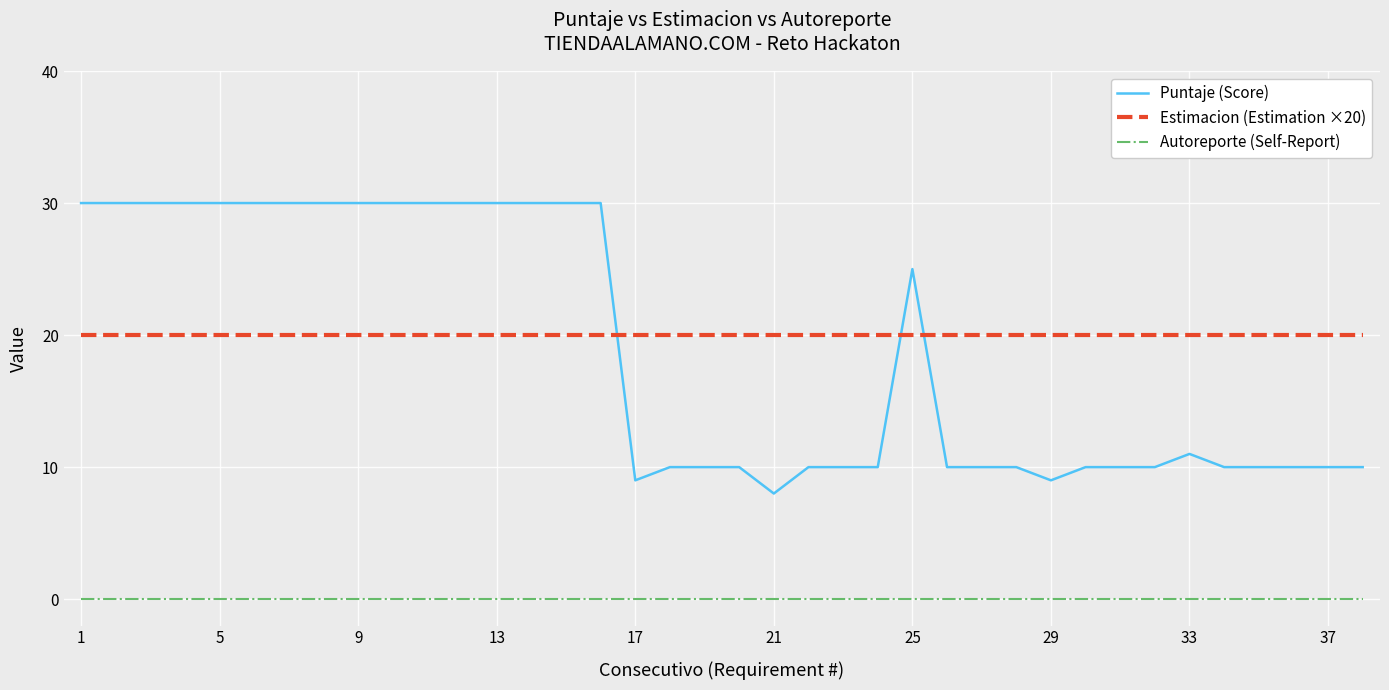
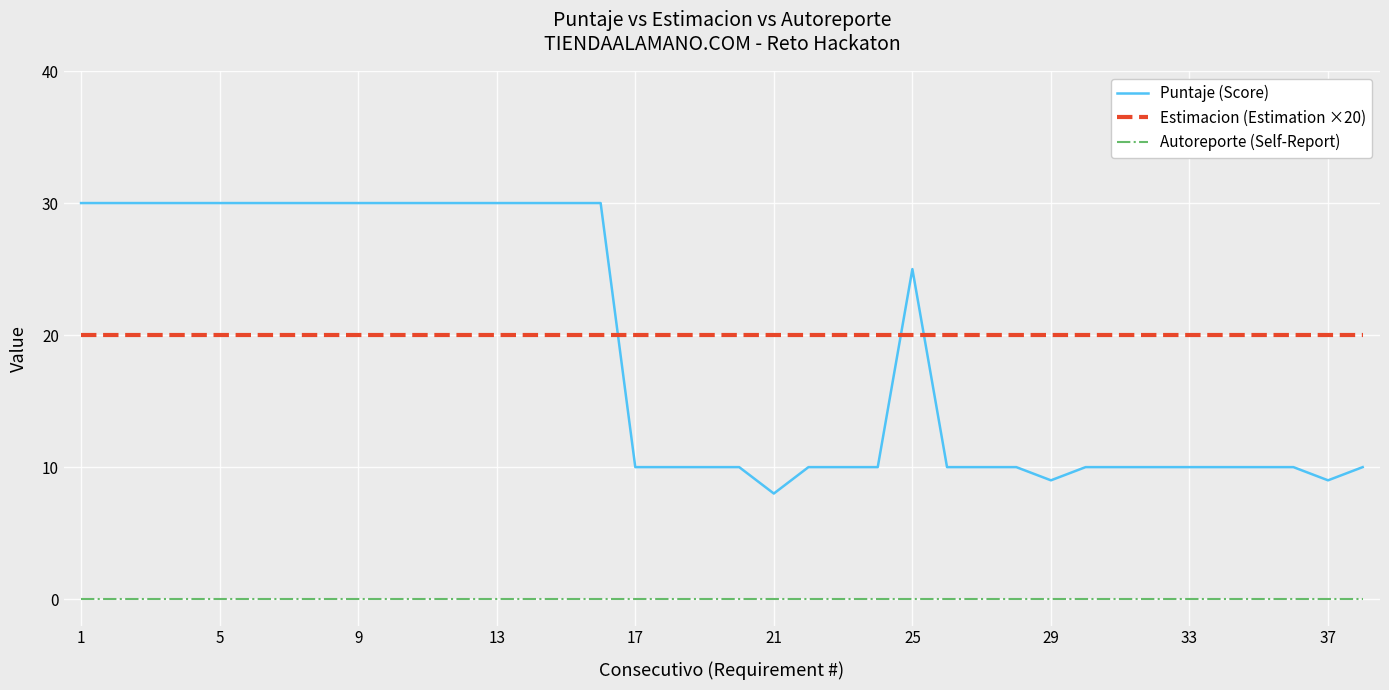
  {
    "Puntaje (Score)": {
      "1": 30,
      "5": 30,
      "9": 30,
      "13": 30,
-     "17": 9,
+     "17": 10,
      "21": 8,
      "25": 25,
      "29": 9,
-     "33": 11,
-     "37": 10
+     "33": 10,
+     "37": 9
    },
    "Estimacion (Estimation ×20)": {
      "1": 20,
      "5": 20,
      "9": 20,
      "13": 20,
      "17": 20,
      "21": 20,
      "25": 20,
      "29": 20,
      "33": 20,
      "37": 20
    },
    "Autoreporte (Self-Report)": {
      "1": 0,
      "5": 0,
      "9": 0,
      "13": 0,
      "17": 0,
      "21": 0,
      "25": 0,
      "29": 0,
      "33": 0,
      "37": 0
    }
  }
